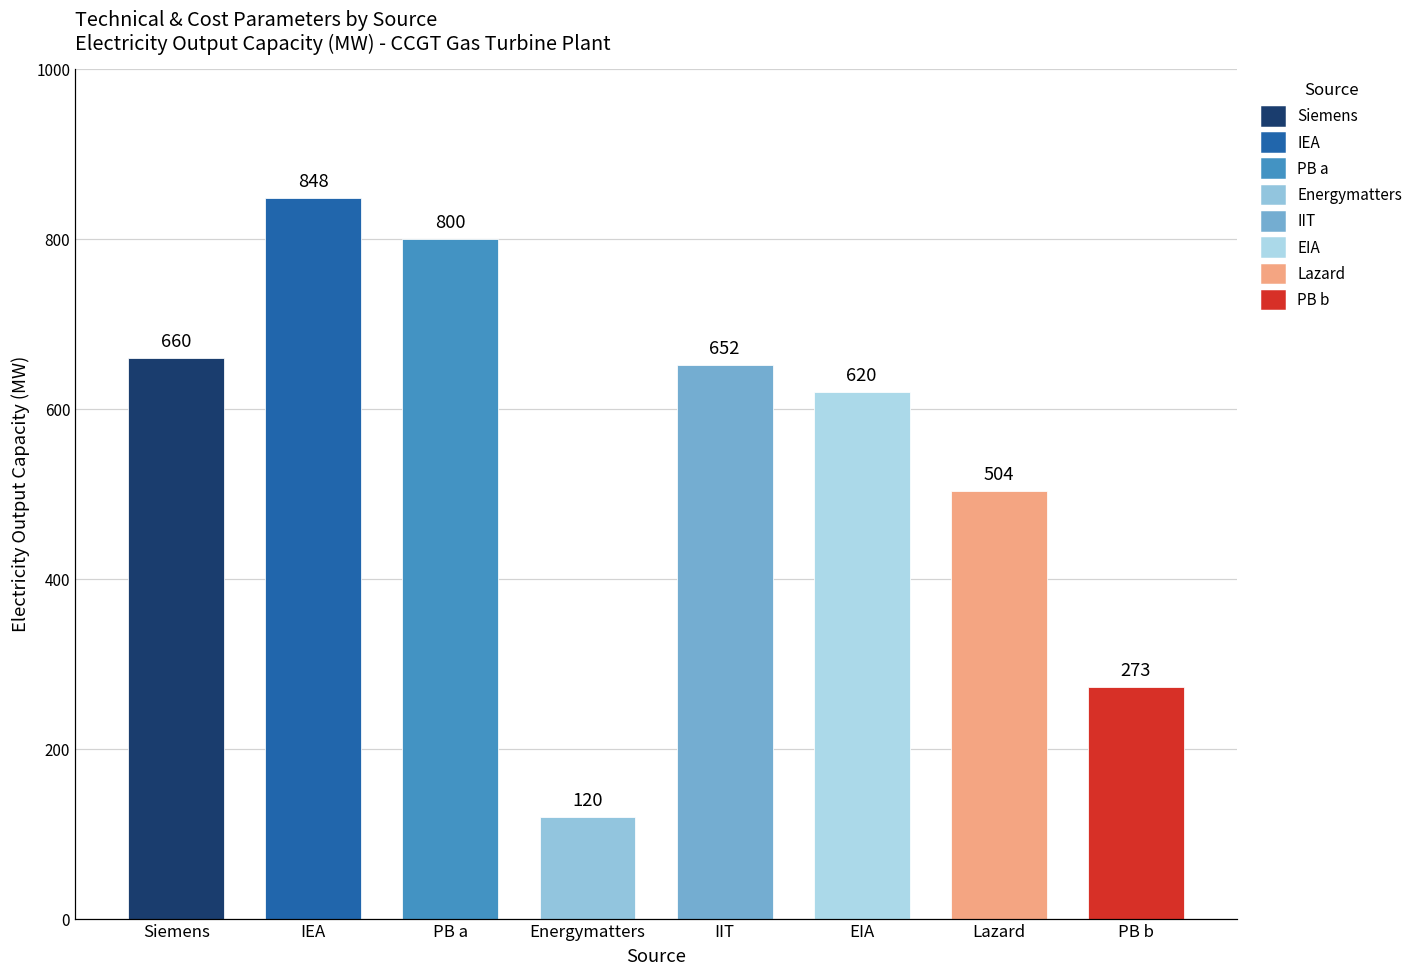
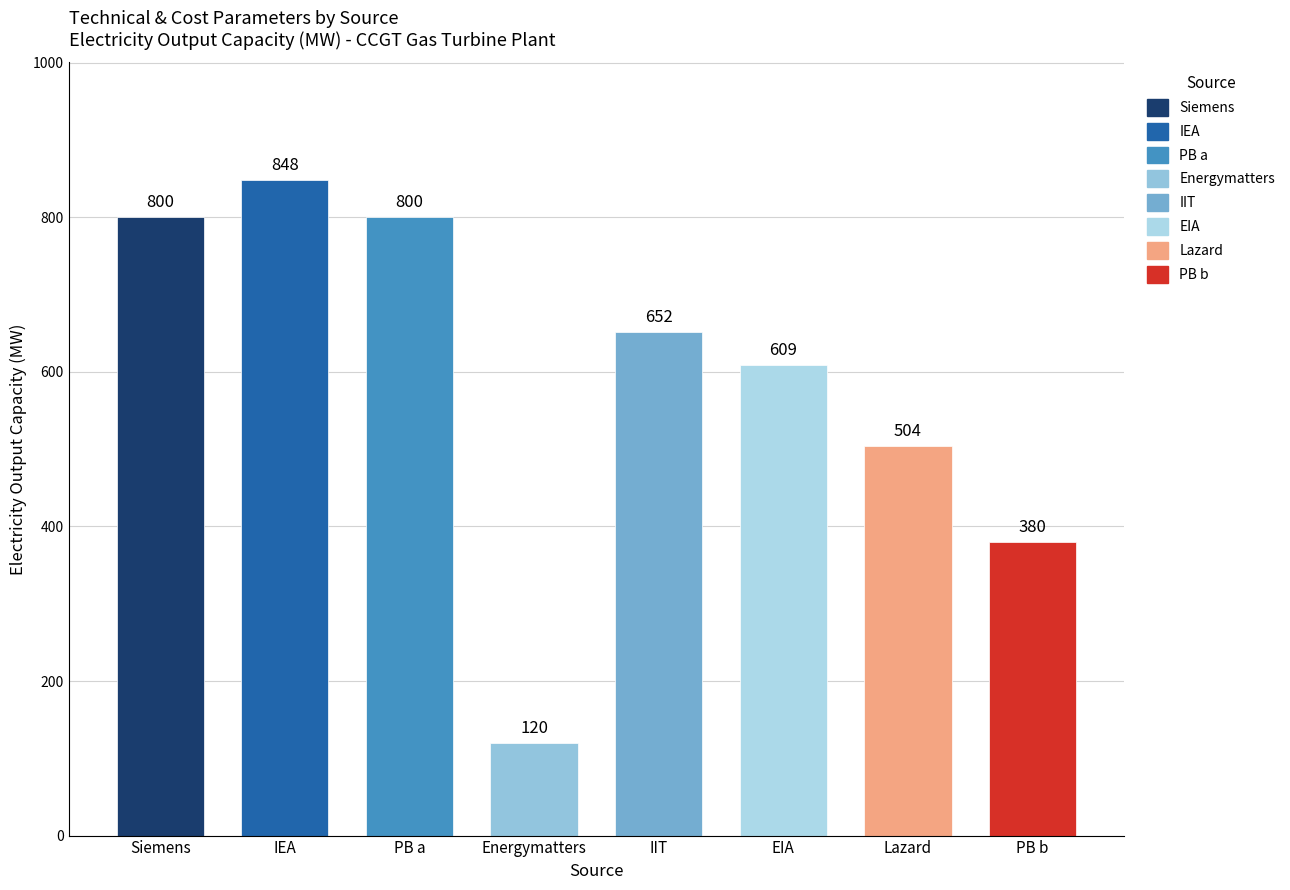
  {
-   "Siemens": 660,
+   "Siemens": 800,
    "IEA": 848,
    "PB a": 800,
    "Energymatters": 120,
    "IIT": 652,
-   "EIA": 620,
+   "EIA": 609,
    "Lazard": 504,
-   "PB b": 273
+   "PB b": 380
  }
